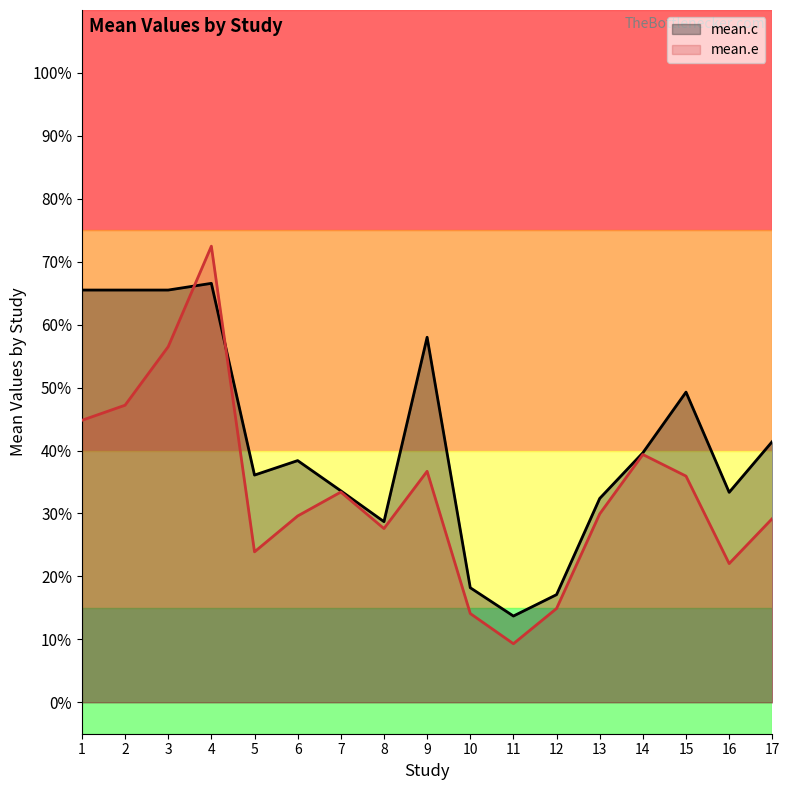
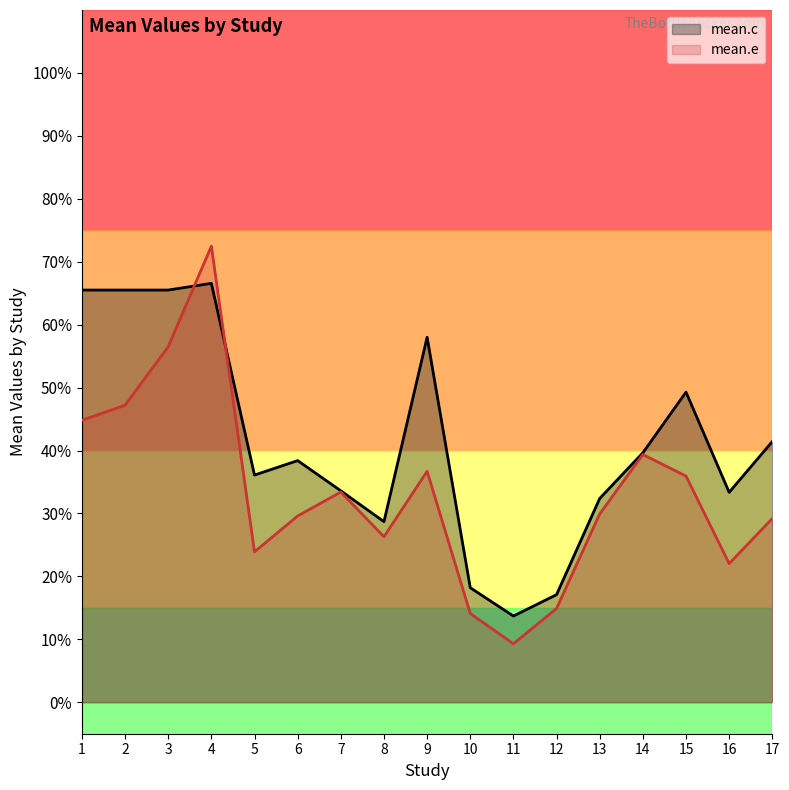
  {
    "mean.c": {
      "1": "66%",
      "2": "66%",
      "3": "66%",
      "4": "67%",
      "5": "36%",
      "6": "38%",
      "8": "29%",
      "9": "58%",
      "10": "18%",
      "11": "14%",
      "12": "17%",
      "13": "32%",
      "15": "49%",
      "16": "33%",
      "17": "41%"
    },
    "mean.e": {
      "1": "45%",
      "2": "47%",
      "3": "57%",
      "4": "72%",
      "5": "24%",
      "6": "30%",
-     "8": "28%",
+     "8": "26%",
      "9": "37%",
      "10": "14%",
      "11": "9%",
      "12": "15%",
      "13": "30%",
      "15": "36%",
      "16": "22%",
      "17": "29%"
    }
  }
